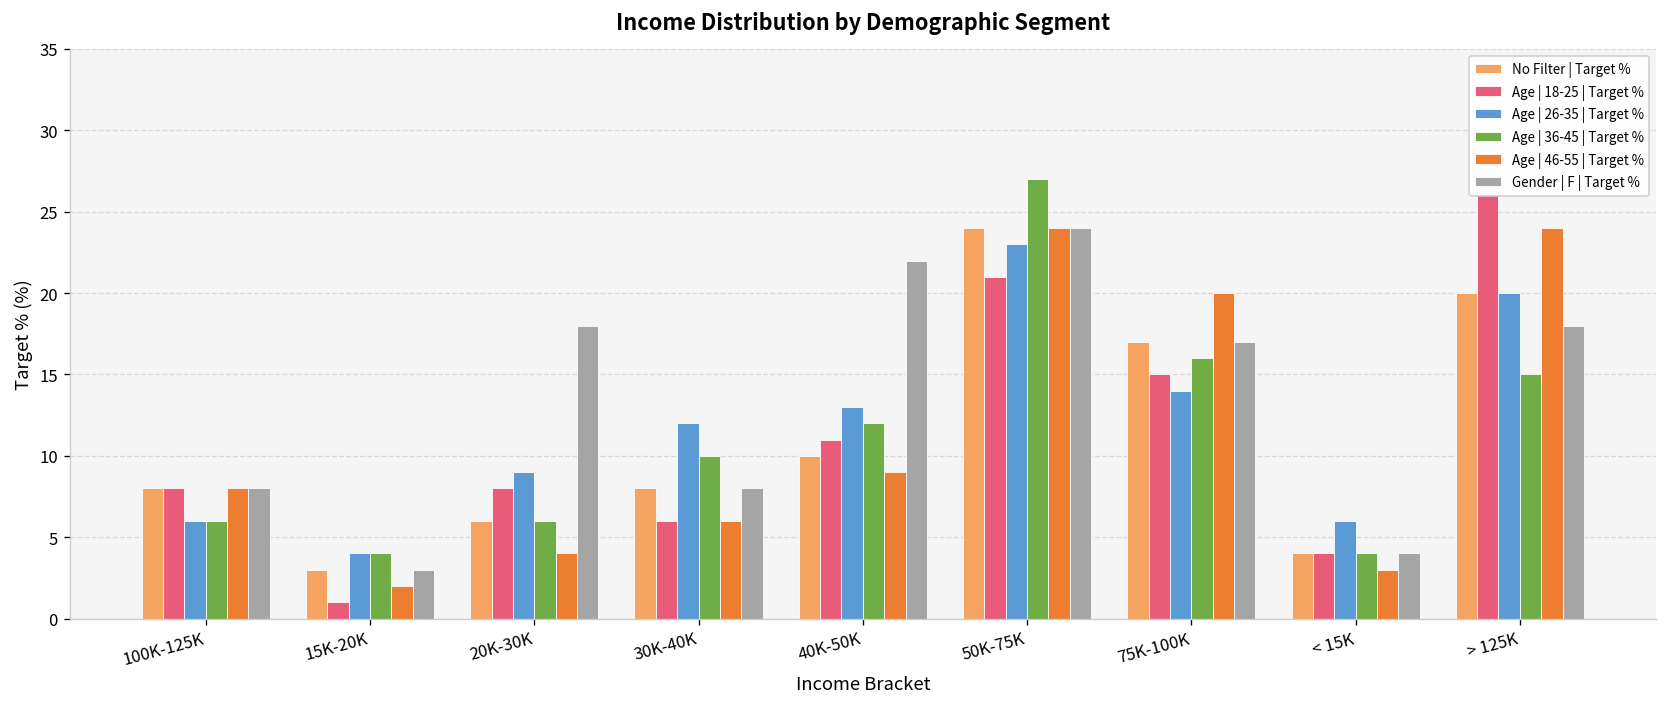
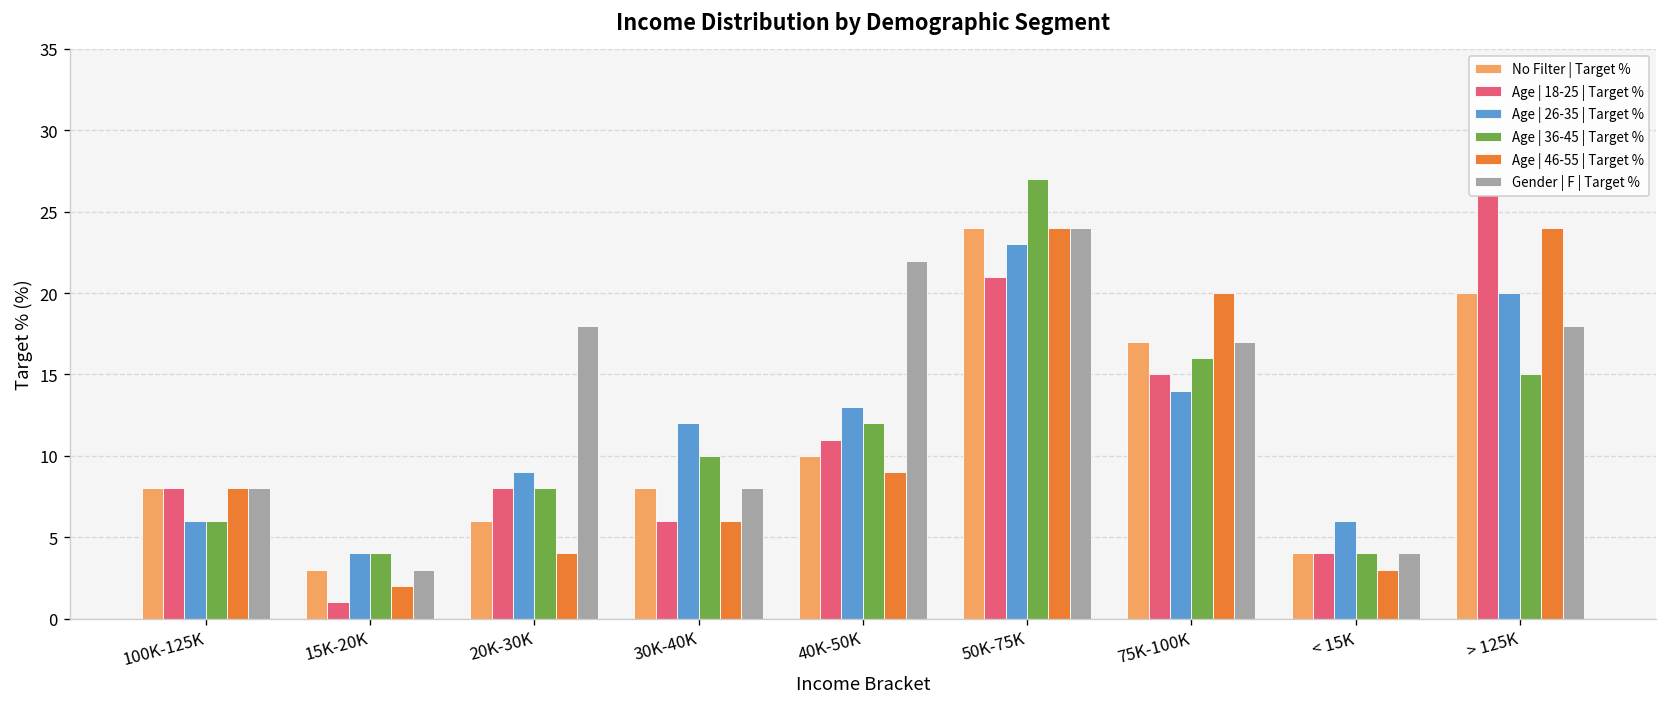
  {
    "No Filter | Target %": {
      "100K-125K": 8.0,
      "15K-20K": 3.0,
      "20K-30K": 6.0,
      "30K-40K": 8.0,
      "40K-50K": 10.0,
      "50K-75K": 24.0,
      "75K-100K": 17.0,
      "< 15K": 4.0,
      "> 125K": 20.0
    },
    "Age | 18-25 | Target %": {
      "100K-125K": 8.0,
      "15K-20K": 1.0,
      "20K-30K": 8.0,
      "30K-40K": 6.0,
      "40K-50K": 11.0,
      "50K-75K": 21.0,
      "75K-100K": 15.0,
      "< 15K": 4.0,
      "> 125K": 26.0
    },
    "Age | 26-35 | Target %": {
      "100K-125K": 6.0,
      "15K-20K": 4.0,
      "20K-30K": 9.0,
      "30K-40K": 12.0,
      "40K-50K": 13.0,
      "50K-75K": 23.0,
      "75K-100K": 14.0,
      "< 15K": 6.0,
      "> 125K": 20.0
    },
    "Age | 36-45 | Target %": {
      "100K-125K": 6.0,
      "15K-20K": 4.0,
-     "20K-30K": 6.0,
+     "20K-30K": 8.0,
      "30K-40K": 10.0,
      "40K-50K": 12.0,
      "50K-75K": 27.0,
      "75K-100K": 16.0,
      "< 15K": 4.0,
      "> 125K": 15.0
    },
    "Age | 46-55 | Target %": {
      "100K-125K": 8.0,
      "15K-20K": 2.0,
      "20K-30K": 4.0,
      "30K-40K": 6.0,
      "40K-50K": 9.0,
      "50K-75K": 24.0,
      "75K-100K": 20.0,
      "< 15K": 3.0,
      "> 125K": 24.0
    },
    "Gender | F | Target %": {
      "100K-125K": 8.0,
      "15K-20K": 3.0,
      "20K-30K": 18.0,
      "30K-40K": 8.0,
      "40K-50K": 22.0,
      "50K-75K": 24.0,
      "75K-100K": 17.0,
      "< 15K": 4.0,
      "> 125K": 18.0
    }
  }
